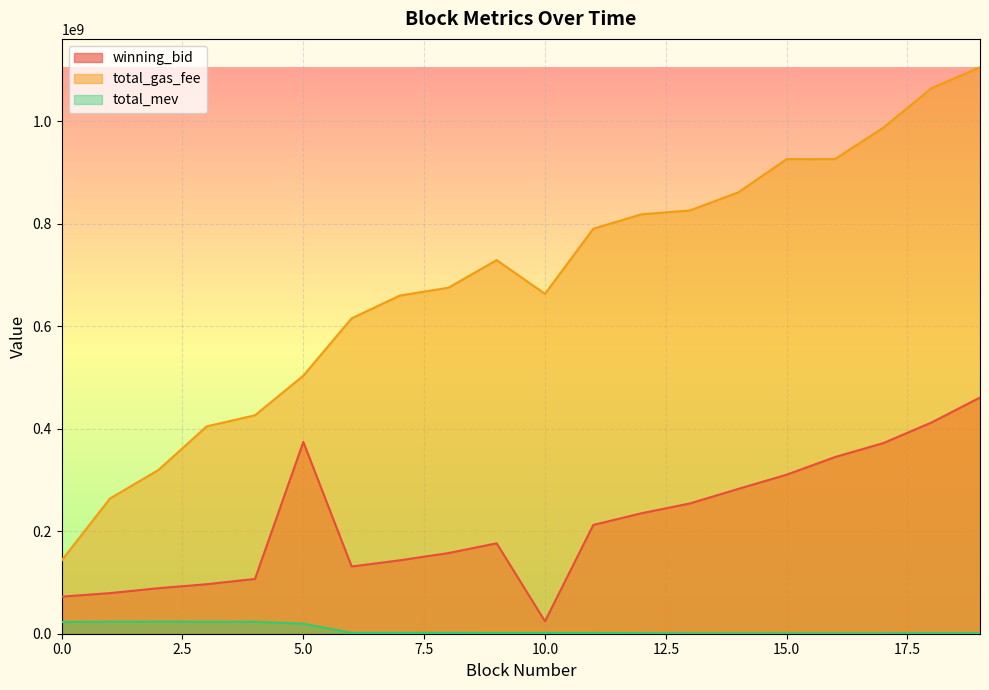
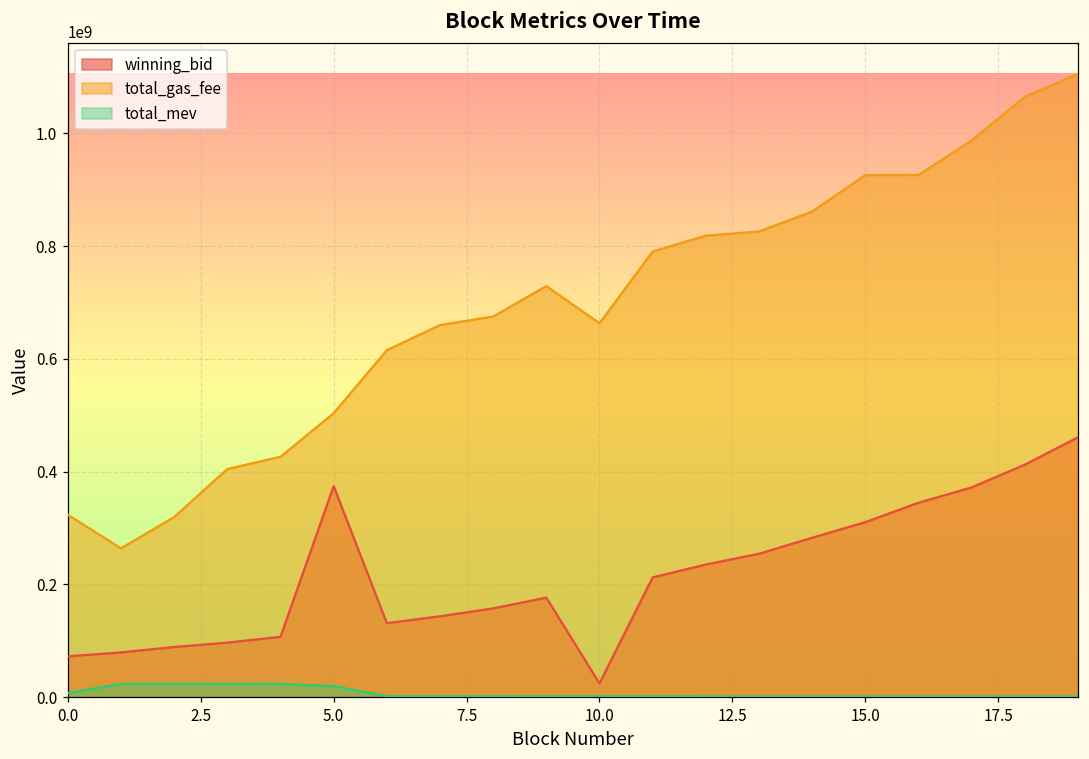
  {
    "winning_bid": {
      "0.0": 70000000,
      "5.0": 370000000,
      "10.0": 20000000,
      "15.0": 310000000
    },
    "total_gas_fee": {
-     "0.0": 140000000,
+     "0.0": 320000000,
      "5.0": 500000000,
      "10.0": 660000000,
      "15.0": 930000000
    },
    "total_mev": {
-     "0.0": 20000000,
+     "0.0": 10000000,
      "5.0": 20000000,
      "10.0": 0,
      "15.0": 0
    }
  }
